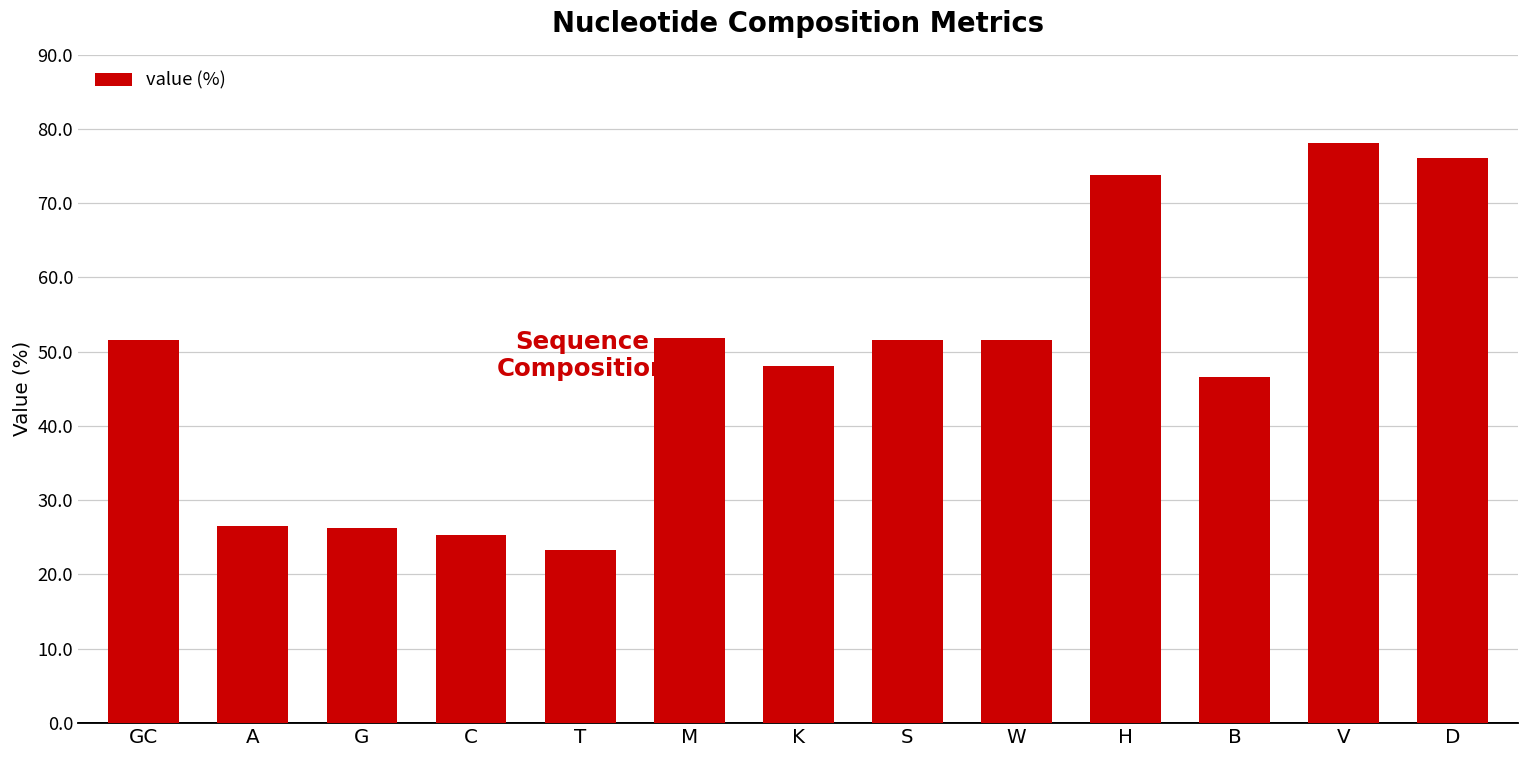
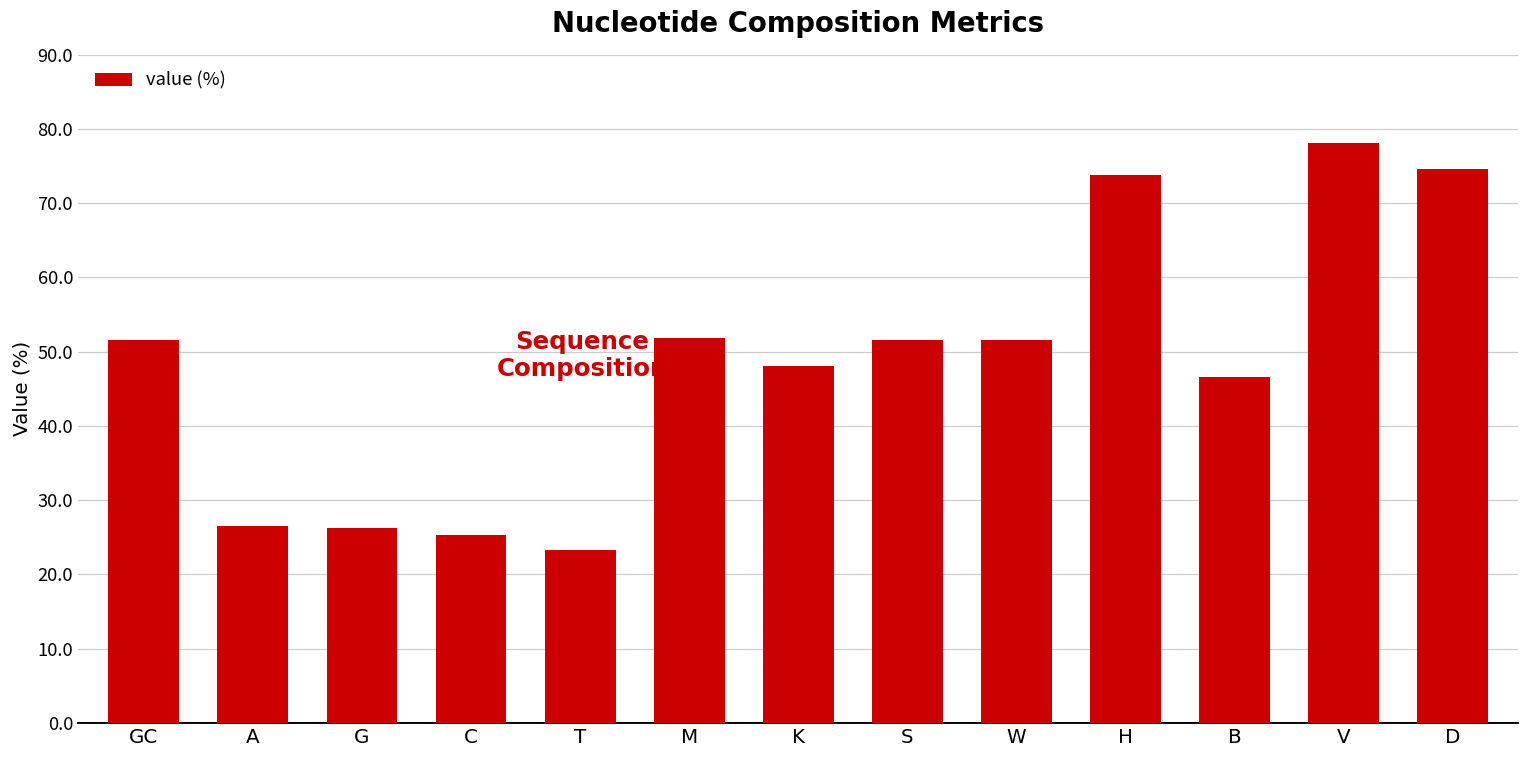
  {
    "GC": 52,
    "A": 27,
    "G": 26,
    "C": 25,
    "T": 23,
    "M": 52,
    "K": 48,
    "S": 52,
    "W": 52,
    "H": 74,
    "B": 47,
    "V": 78,
-   "D": 76
+   "D": 75
  }
